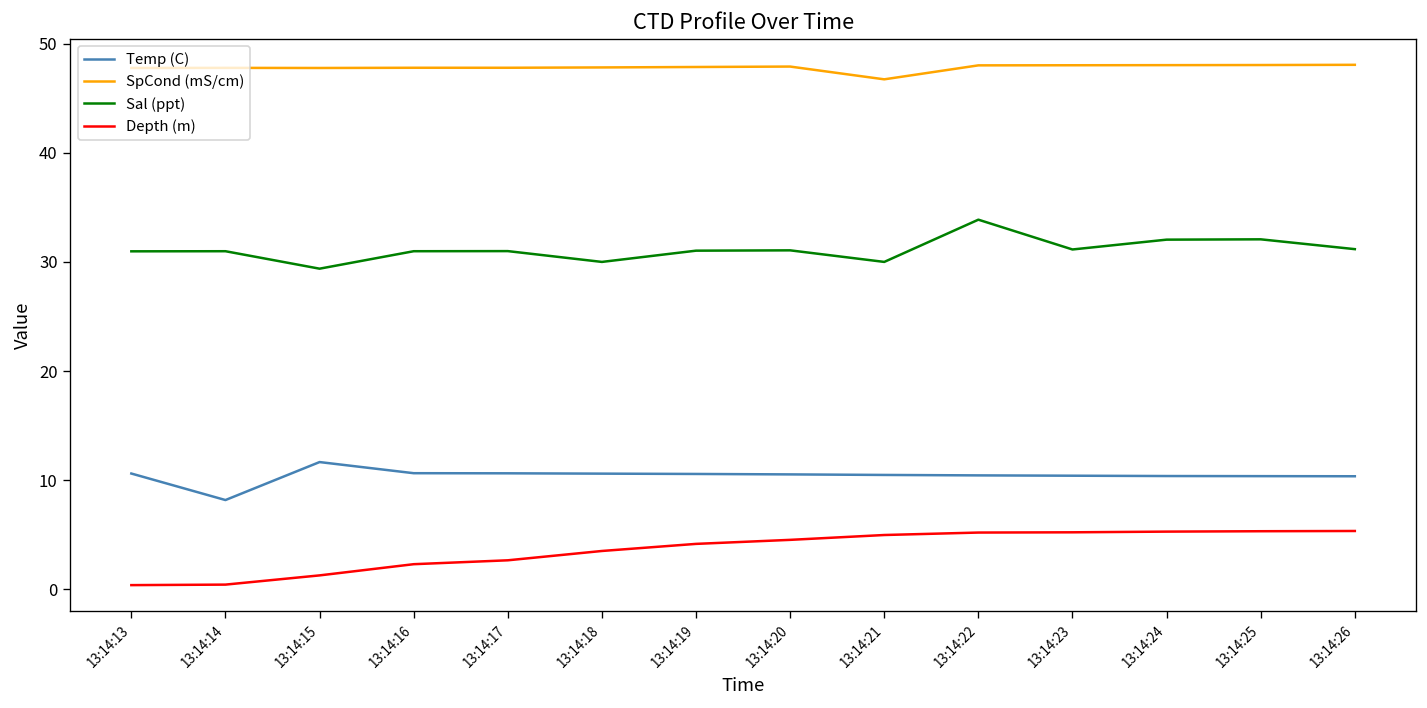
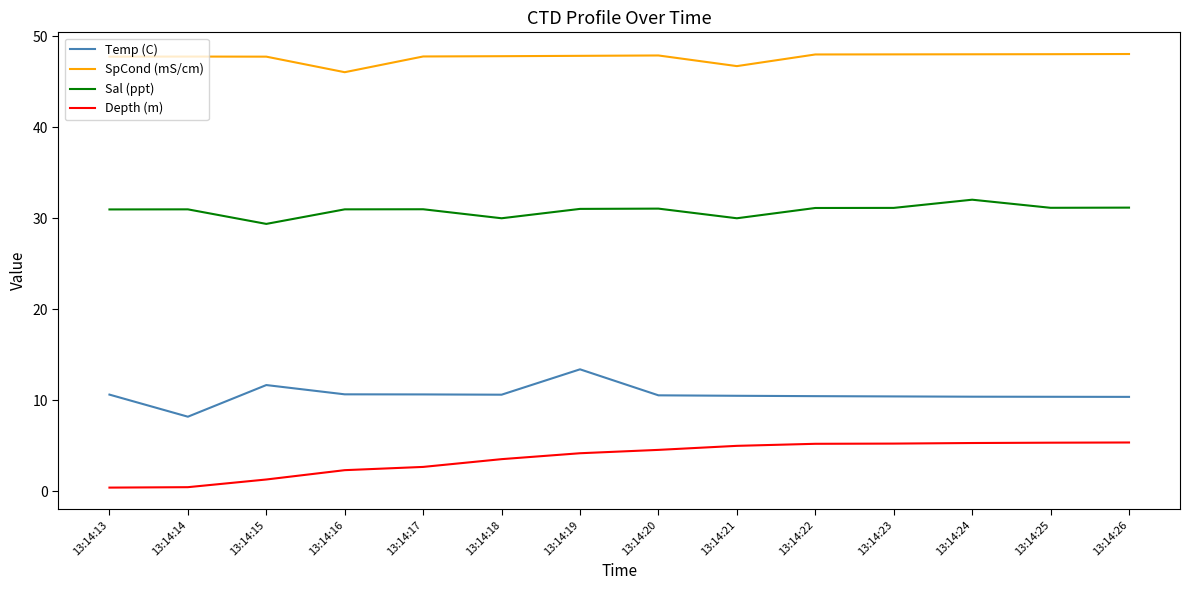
  {
    "Temp (C)": {
      "13:14:13": 11,
      "13:14:14": 8,
      "13:14:15": 12,
      "13:14:16": 11,
      "13:14:17": 11,
      "13:14:18": 11,
-     "13:14:19": 11,
+     "13:14:19": 13,
      "13:14:20": 11,
      "13:14:21": 10,
      "13:14:22": 10,
      "13:14:23": 10,
      "13:14:24": 10,
      "13:14:25": 10,
      "13:14:26": 10
    },
    "SpCond (mS/cm)": {
      "13:14:15": 48,
-     "13:14:16": 48,
+     "13:14:16": 46,
      "13:14:17": 48,
      "13:14:18": 48,
      "13:14:19": 48,
      "13:14:20": 48,
      "13:14:21": 47,
      "13:14:22": 48,
      "13:14:23": 48,
      "13:14:24": 48,
      "13:14:25": 48,
      "13:14:26": 48
    },
    "Sal (ppt)": {
      "13:14:13": 31,
      "13:14:14": 31,
      "13:14:15": 29,
      "13:14:16": 31,
      "13:14:17": 31,
      "13:14:18": 30,
      "13:14:19": 31,
      "13:14:20": 31,
      "13:14:21": 30,
-     "13:14:22": 34,
+     "13:14:22": 31,
      "13:14:23": 31,
      "13:14:24": 32,
-     "13:14:25": 32,
+     "13:14:25": 31,
      "13:14:26": 31
    },
    "Depth (m)": {
      "13:14:13": 0,
      "13:14:14": 0,
      "13:14:15": 1,
      "13:14:16": 2,
      "13:14:17": 3,
      "13:14:18": 4,
      "13:14:19": 4,
      "13:14:20": 5,
      "13:14:21": 5,
      "13:14:22": 5,
      "13:14:23": 5,
      "13:14:24": 5,
      "13:14:25": 5,
      "13:14:26": 5
    }
  }
